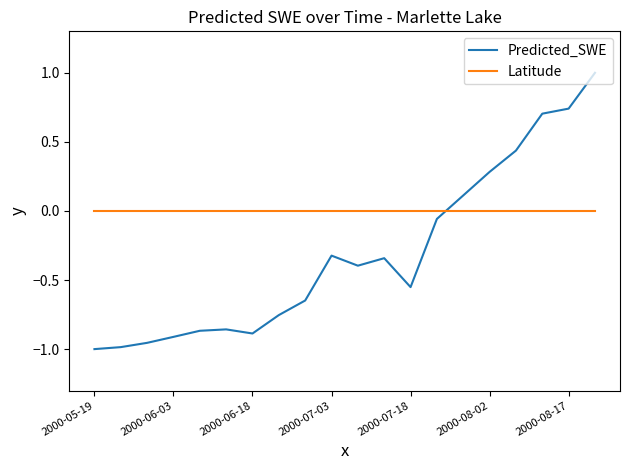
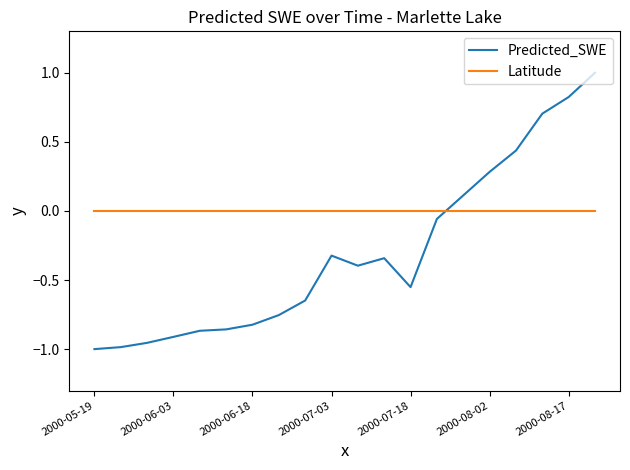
  {
    "Predicted_SWE": {
      "2000-05-19": -1.00,
      "2000-06-03": -0.91,
-     "2000-06-18": -0.89,
+     "2000-06-18": -0.82,
      "2000-07-03": -0.32,
      "2000-07-18": -0.55,
      "2000-08-02": 0.28,
-     "2000-08-17": 0.74
+     "2000-08-17": 0.82
    },
    "Latitude": {
      "2000-05-19": 0.00,
      "2000-06-03": 0.00,
      "2000-06-18": 0.00,
      "2000-07-03": 0.00,
      "2000-07-18": 0.00,
      "2000-08-02": 0.00,
      "2000-08-17": 0.00
    }
  }
